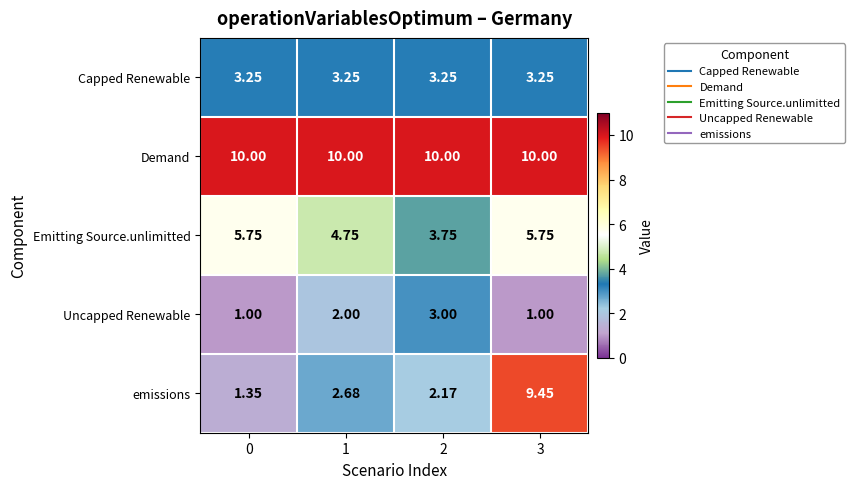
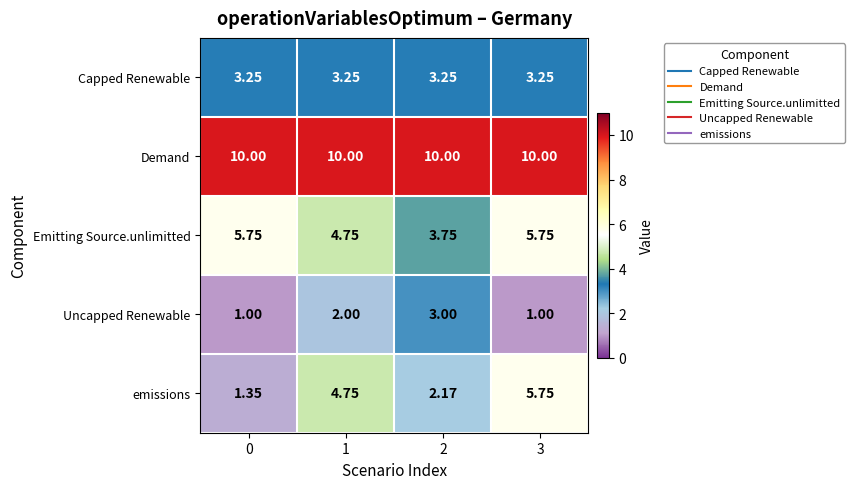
  {
    "Capped Renewable": {
      "0": 3.25,
      "1": 3.25,
      "2": 3.25,
      "3": 3.25
    },
    "Demand": {
      "0": 10.00,
      "1": 10.00,
      "2": 10.00,
      "3": 10.00
    },
    "Emitting Source.unlimitted": {
      "0": 5.75,
      "1": 4.75,
      "2": 3.75,
      "3": 5.75
    },
    "Uncapped Renewable": {
      "0": 1.00,
      "1": 2.00,
      "2": 3.00,
      "3": 1.00
    },
    "emissions": {
      "0": 1.35,
-     "1": 2.68,
+     "1": 4.75,
      "2": 2.17,
-     "3": 9.45
+     "3": 5.75
    }
  }
